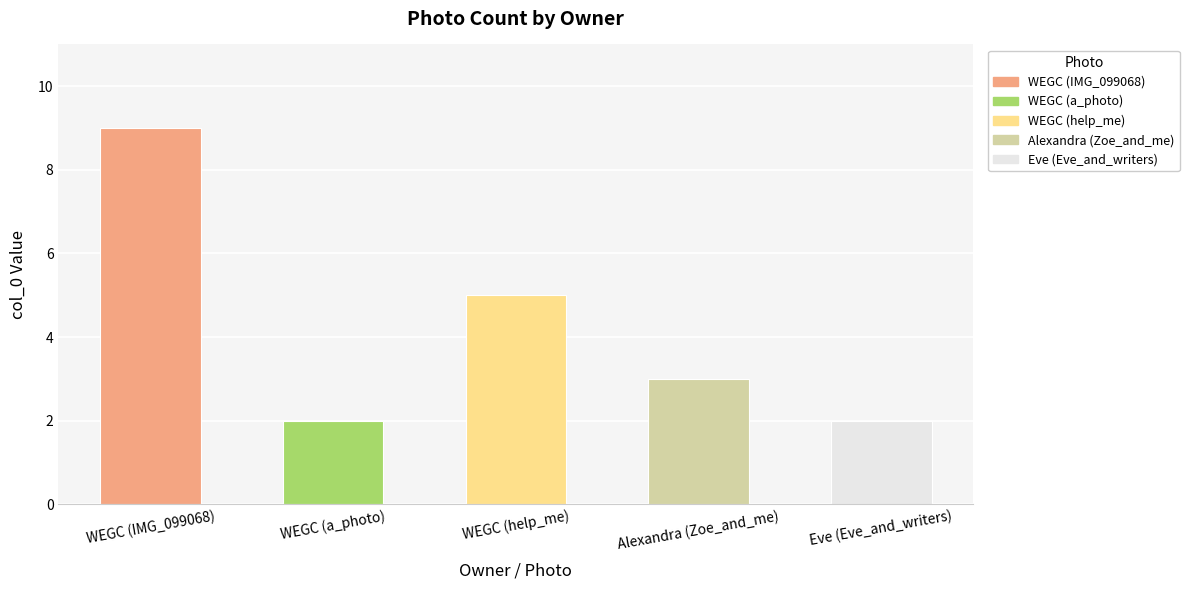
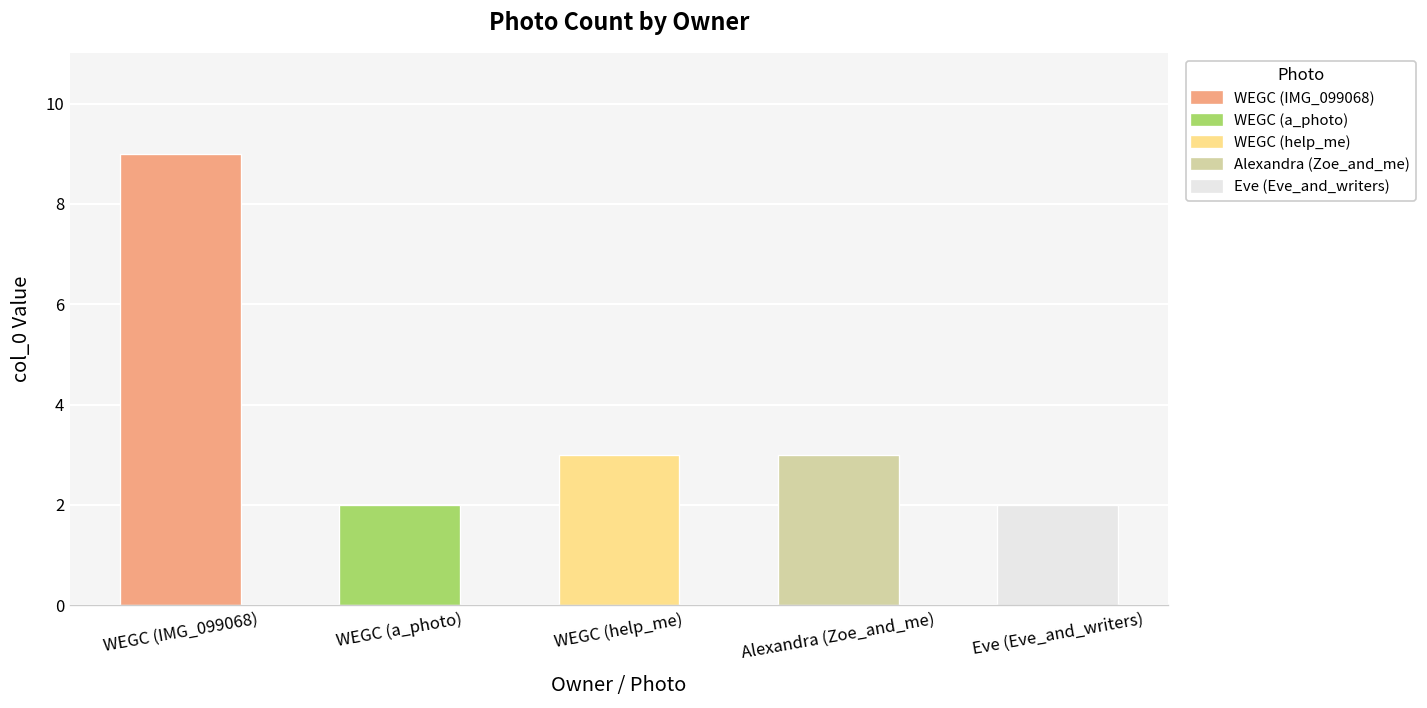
  {
    "WEGC (IMG_099068)": 9,
    "WEGC (a_photo)": 2,
-   "WEGC (help_me)": 5,
+   "WEGC (help_me)": 3,
    "Alexandra (Zoe_and_me)": 3,
    "Eve (Eve_and_writers)": 2
  }
